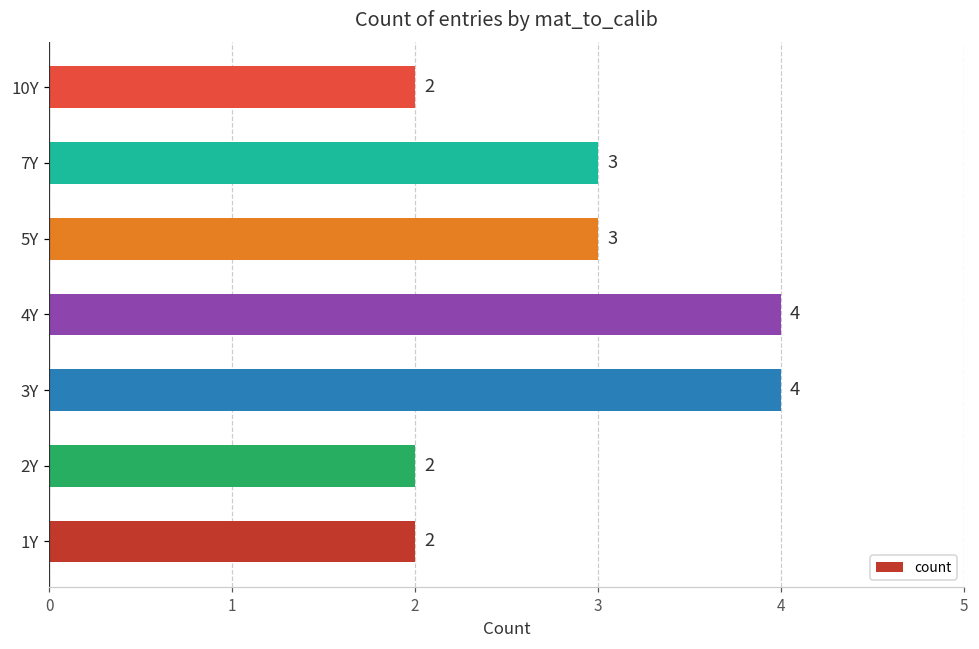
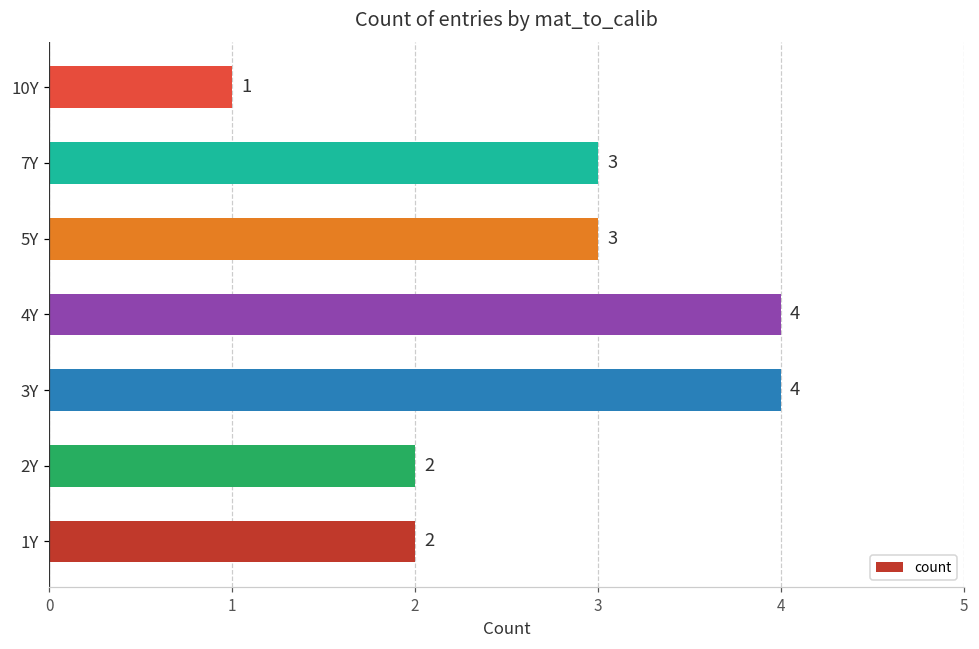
  {
-   "10Y": 2,
+   "10Y": 1,
    "7Y": 3,
    "5Y": 3,
    "4Y": 4,
    "3Y": 4,
    "2Y": 2,
    "1Y": 2
  }
